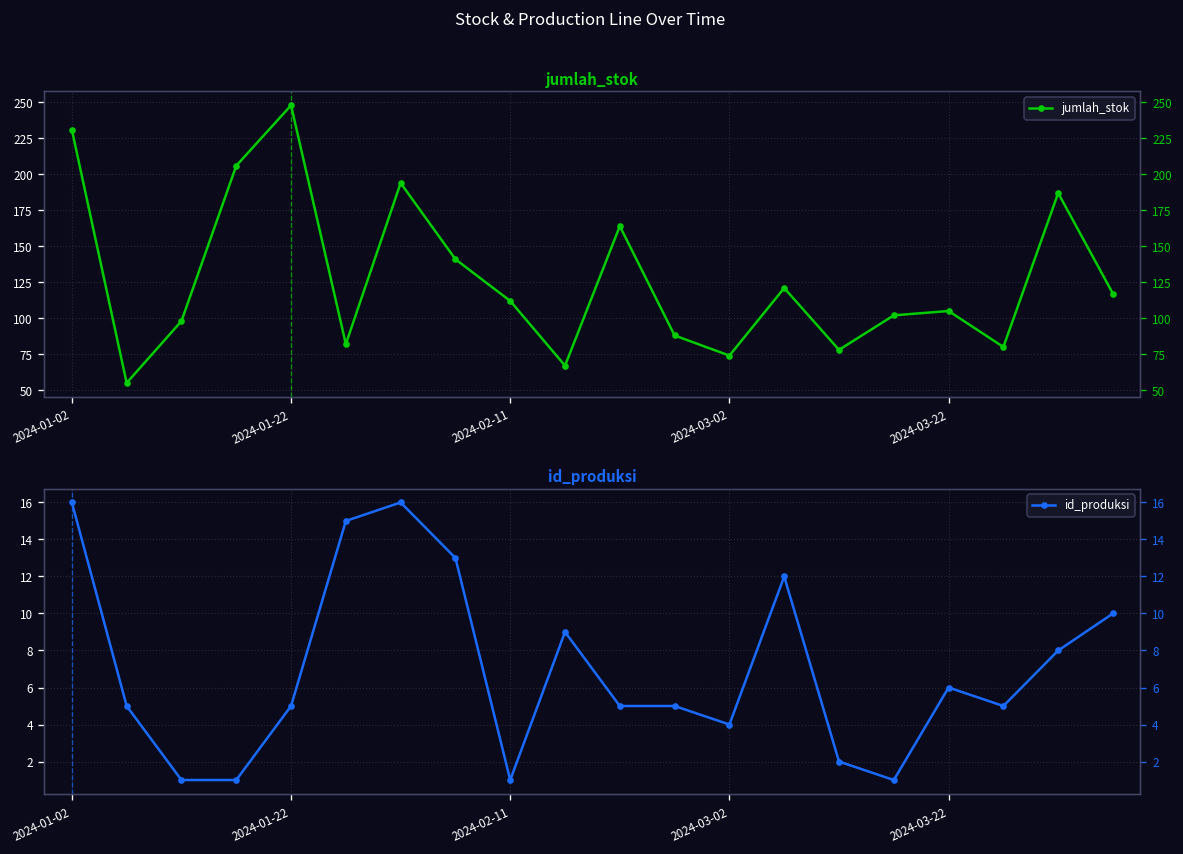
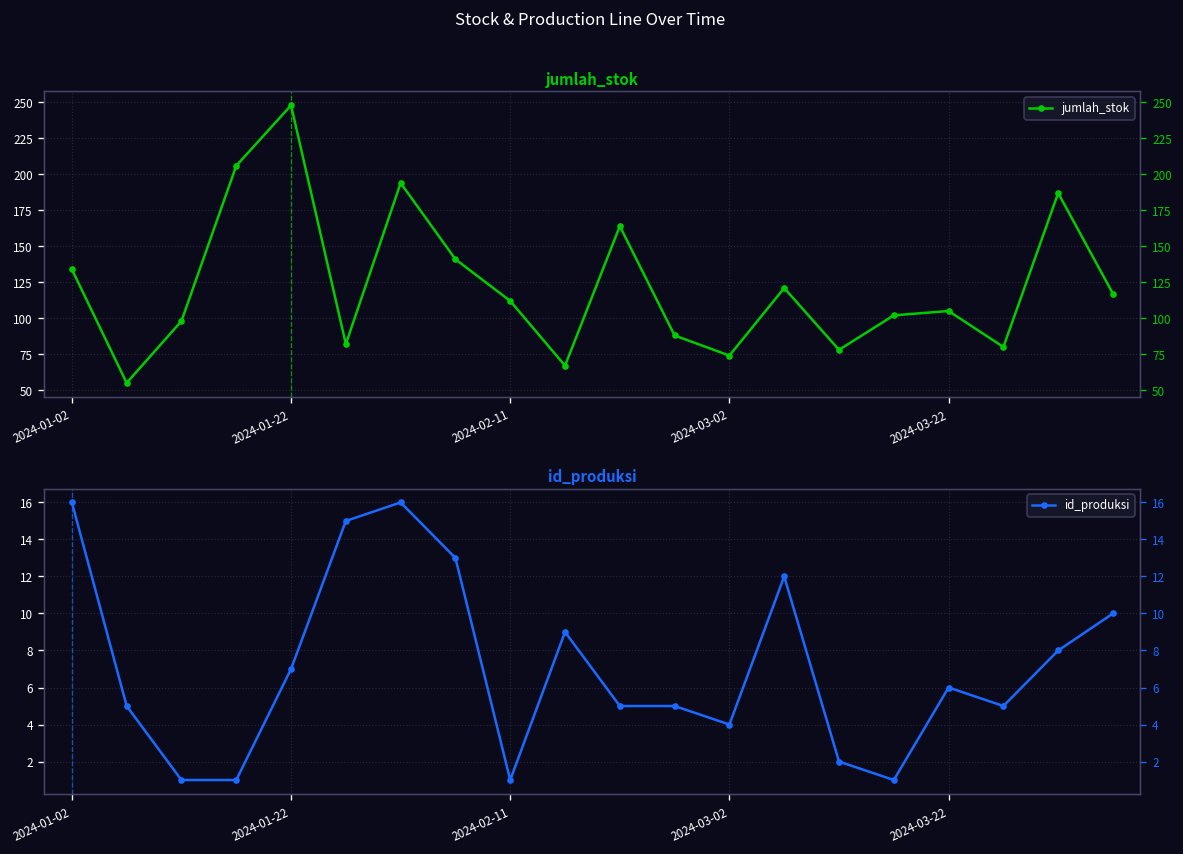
  {
    "jumlah_stok": {
-     "2024-01-02": 231,
+     "2024-01-02": 134,
      "2024-01-22": 248,
      "2024-02-11": 112,
      "2024-03-02": 74,
      "2024-03-22": 105
    },
    "id_produksi": {
      "2024-01-02": 16,
-     "2024-01-22": 5,
+     "2024-01-22": 7,
      "2024-02-11": 1,
      "2024-03-02": 4,
      "2024-03-22": 6
    }
  }
